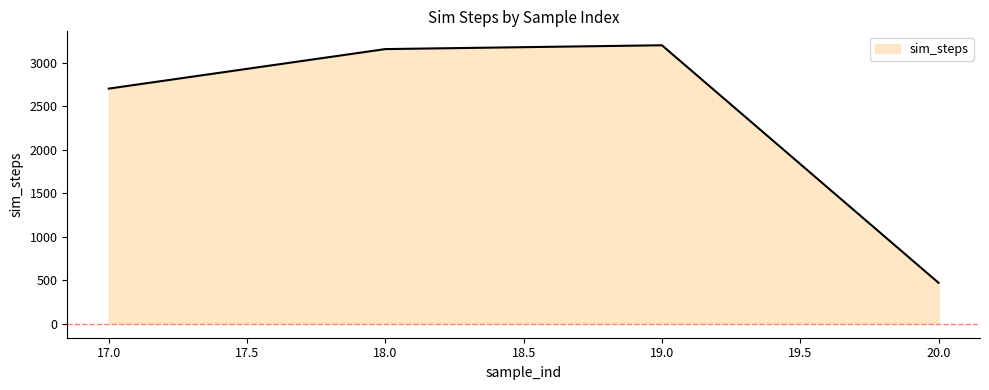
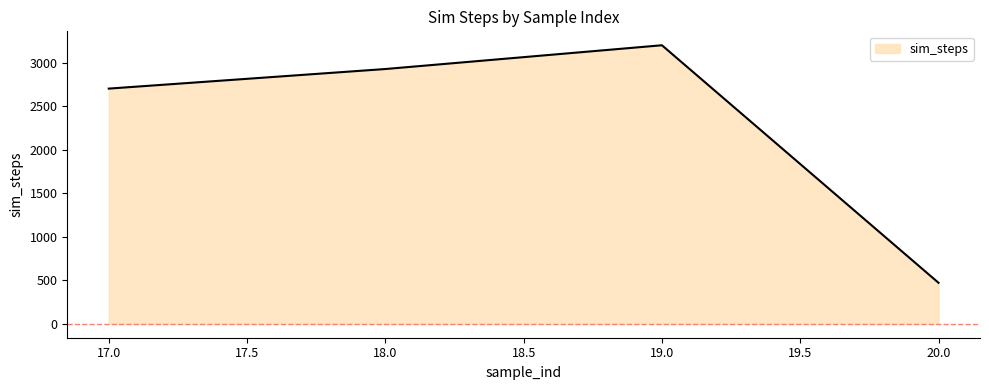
  {
    "17.0": 2700,
-   "18.0": 3200,
+   "18.0": 2900,
    "19.0": 3200,
    "20.0": 500
  }
